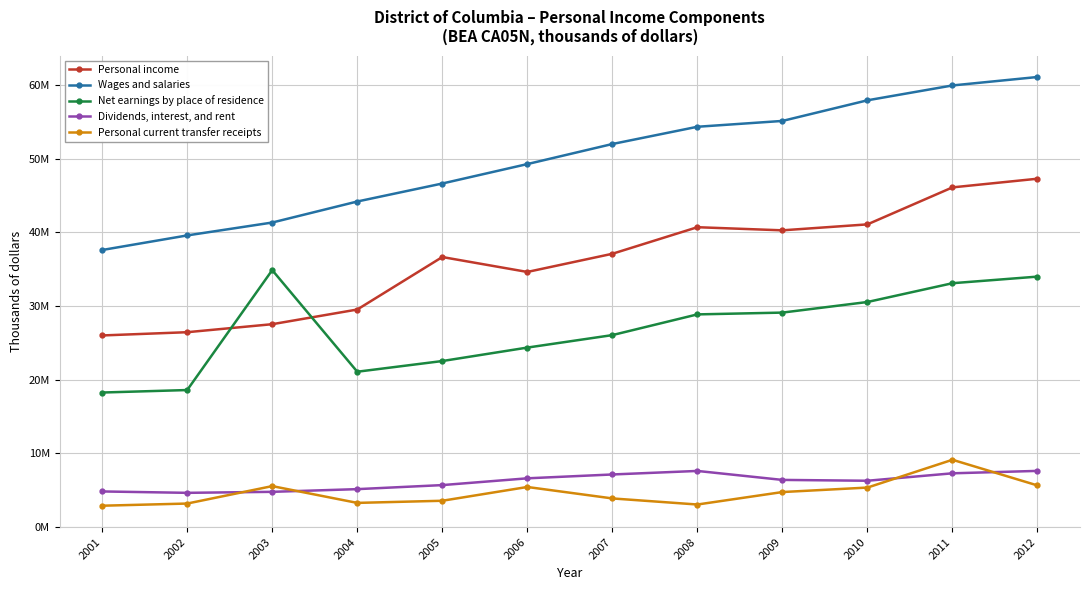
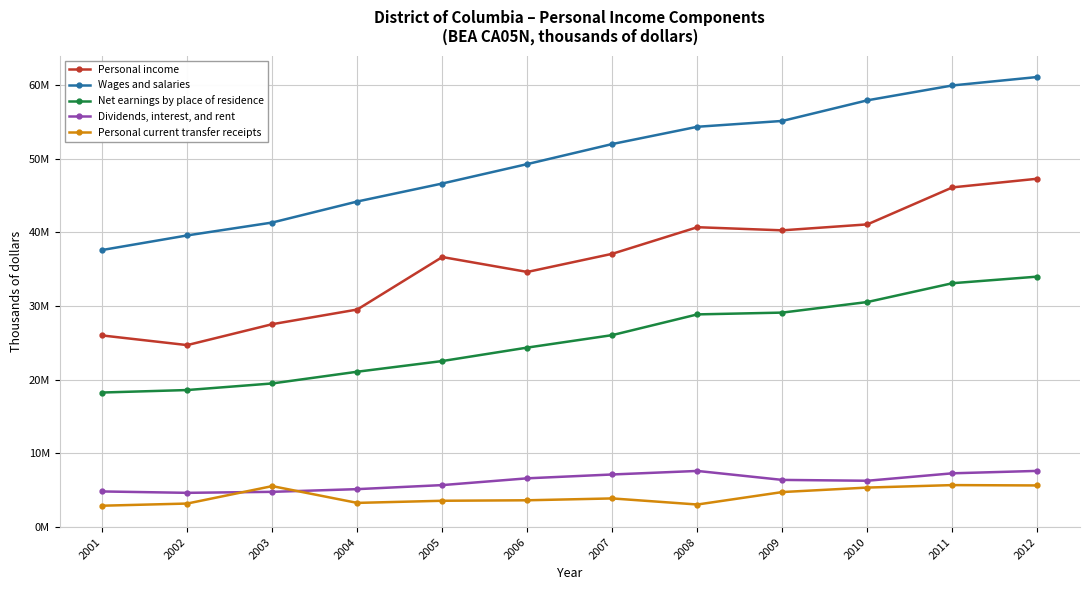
  {
    "Personal income": {
      "2001": 26000000,
-     "2002": 26000000,
+     "2002": 25000000,
      "2003": 28000000,
      "2004": 30000000,
      "2005": 37000000,
      "2006": 35000000,
      "2007": 37000000,
      "2008": 41000000,
      "2009": 40000000,
      "2010": 41000000,
      "2011": 46000000,
      "2012": 47000000
    },
    "Wages and salaries": {
      "2001": 38000000,
      "2002": 40000000,
      "2003": 41000000,
      "2004": 44000000,
      "2005": 47000000,
      "2006": 49000000,
      "2007": 52000000,
      "2008": 54000000,
      "2009": 55000000,
      "2010": 58000000,
      "2011": 60000000,
      "2012": 61000000
    },
    "Net earnings by place of residence": {
      "2001": 18000000,
      "2002": 19000000,
-     "2003": 35000000,
+     "2003": 19000000,
      "2004": 21000000,
      "2005": 23000000,
      "2006": 24000000,
      "2007": 26000000,
      "2008": 29000000,
      "2009": 29000000,
      "2010": 31000000,
      "2011": 33000000,
      "2012": 34000000
    },
    "Dividends, interest, and rent": {
      "2001": 5000000,
      "2002": 5000000,
      "2003": 5000000,
      "2004": 5000000,
      "2005": 6000000,
      "2006": 7000000,
      "2007": 7000000,
      "2008": 8000000,
      "2009": 6000000,
      "2010": 6000000,
      "2011": 7000000,
      "2012": 8000000
    },
    "Personal current transfer receipts": {
      "2001": 3000000,
      "2002": 3000000,
      "2003": 6000000,
      "2004": 3000000,
      "2005": 4000000,
-     "2006": 5000000,
+     "2006": 4000000,
      "2007": 4000000,
      "2008": 3000000,
      "2009": 5000000,
      "2010": 5000000,
-     "2011": 9000000,
+     "2011": 6000000,
      "2012": 6000000
    }
  }
